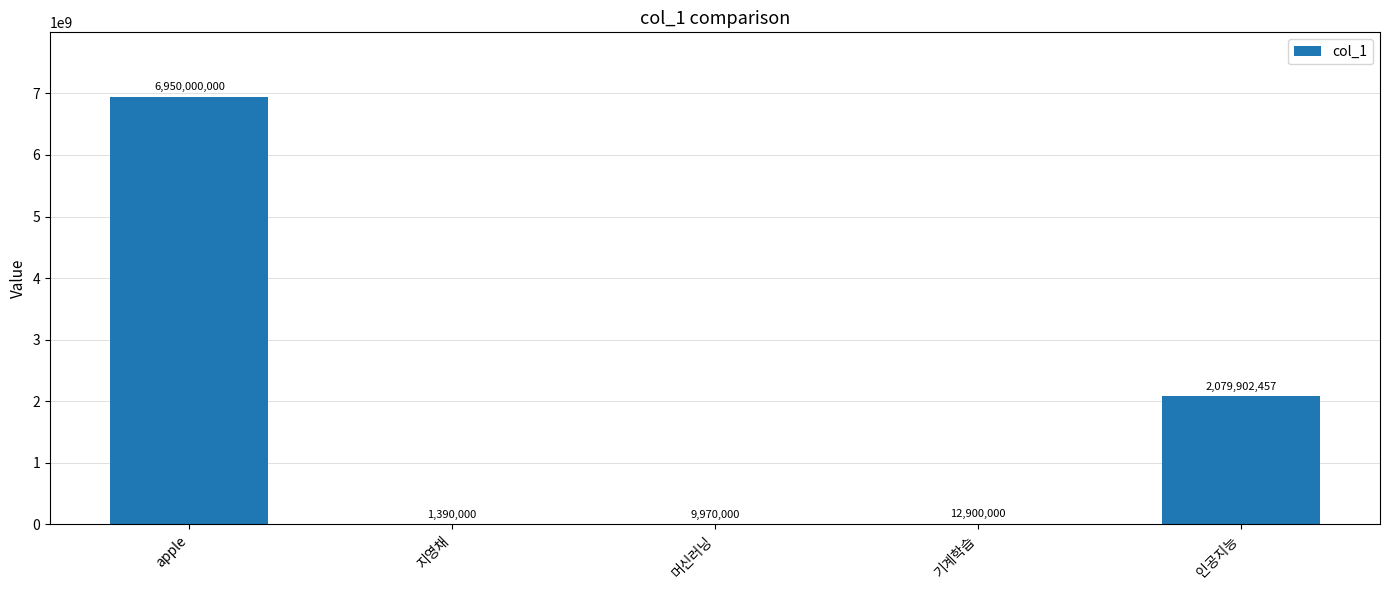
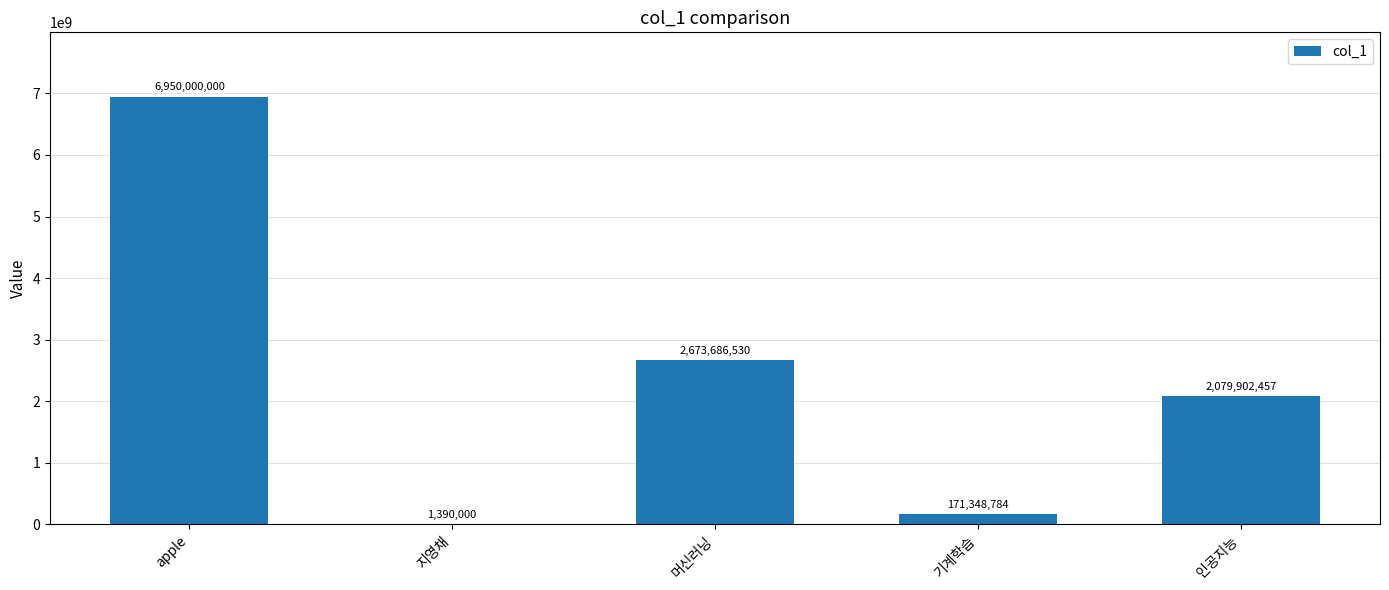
  {
    "apple": "6,950,000,000",
    "지영채": "1,390,000",
-   "머신러닝": "9,970,000",
-   "기계학습": "12,900,000",
+   "머신러닝": "2,673,686,530",
+   "기계학습": "171,348,784",
    "인공지능": "2,079,902,457"
  }
